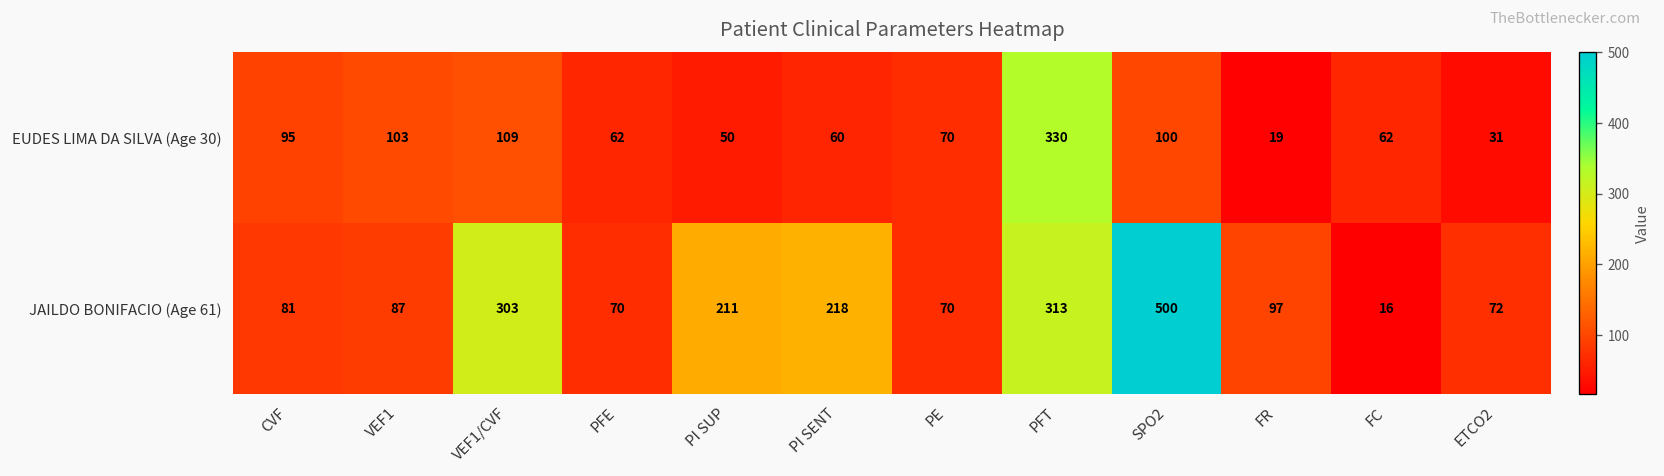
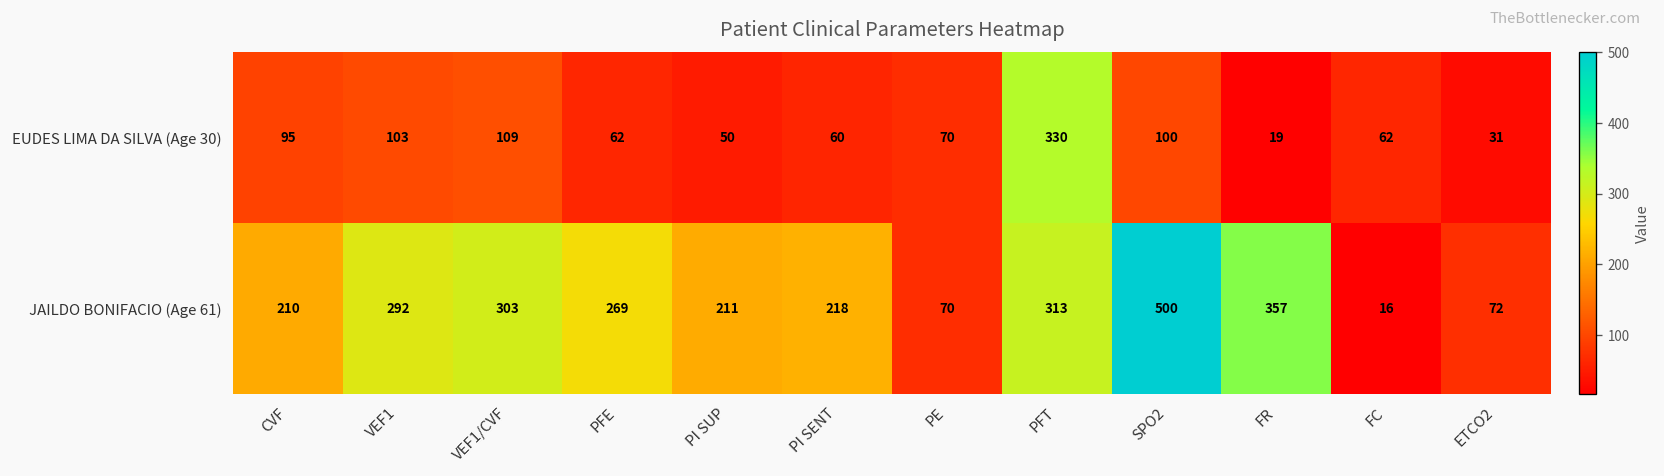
  {
    "EUDES LIMA DA SILVA (Age 30)": {
      "CVF": 95,
      "VEF1": 103,
      "VEF1/CVF": 109,
      "PFE": 62,
      "PI SUP": 50,
      "PI SENT": 60,
      "PE": 70,
      "PFT": 330,
      "SPO2": 100,
      "FR": 19,
      "FC": 62,
      "ETCO2": 31
    },
    "JAILDO BONIFACIO (Age 61)": {
-     "CVF": 81,
-     "VEF1": 87,
+     "CVF": 210,
+     "VEF1": 292,
      "VEF1/CVF": 303,
-     "PFE": 70,
+     "PFE": 269,
      "PI SUP": 211,
      "PI SENT": 218,
      "PE": 70,
      "PFT": 313,
      "SPO2": 500,
-     "FR": 97,
+     "FR": 357,
      "FC": 16,
      "ETCO2": 72
    }
  }
